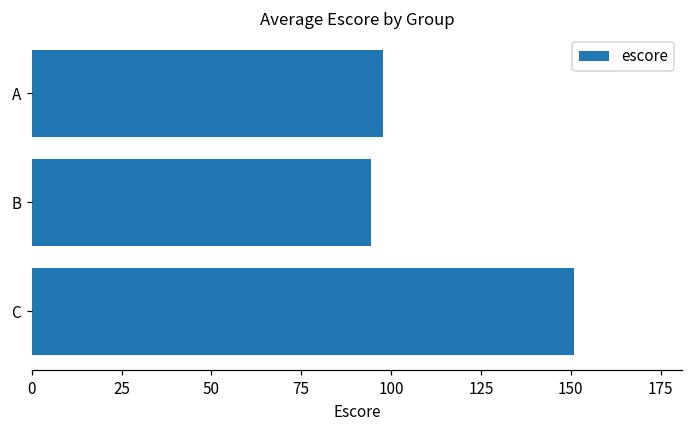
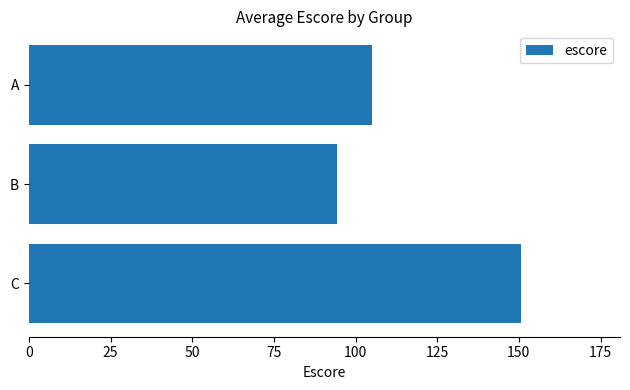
  {
-   "A": 98,
+   "A": 105,
    "B": 94,
    "C": 151
  }
